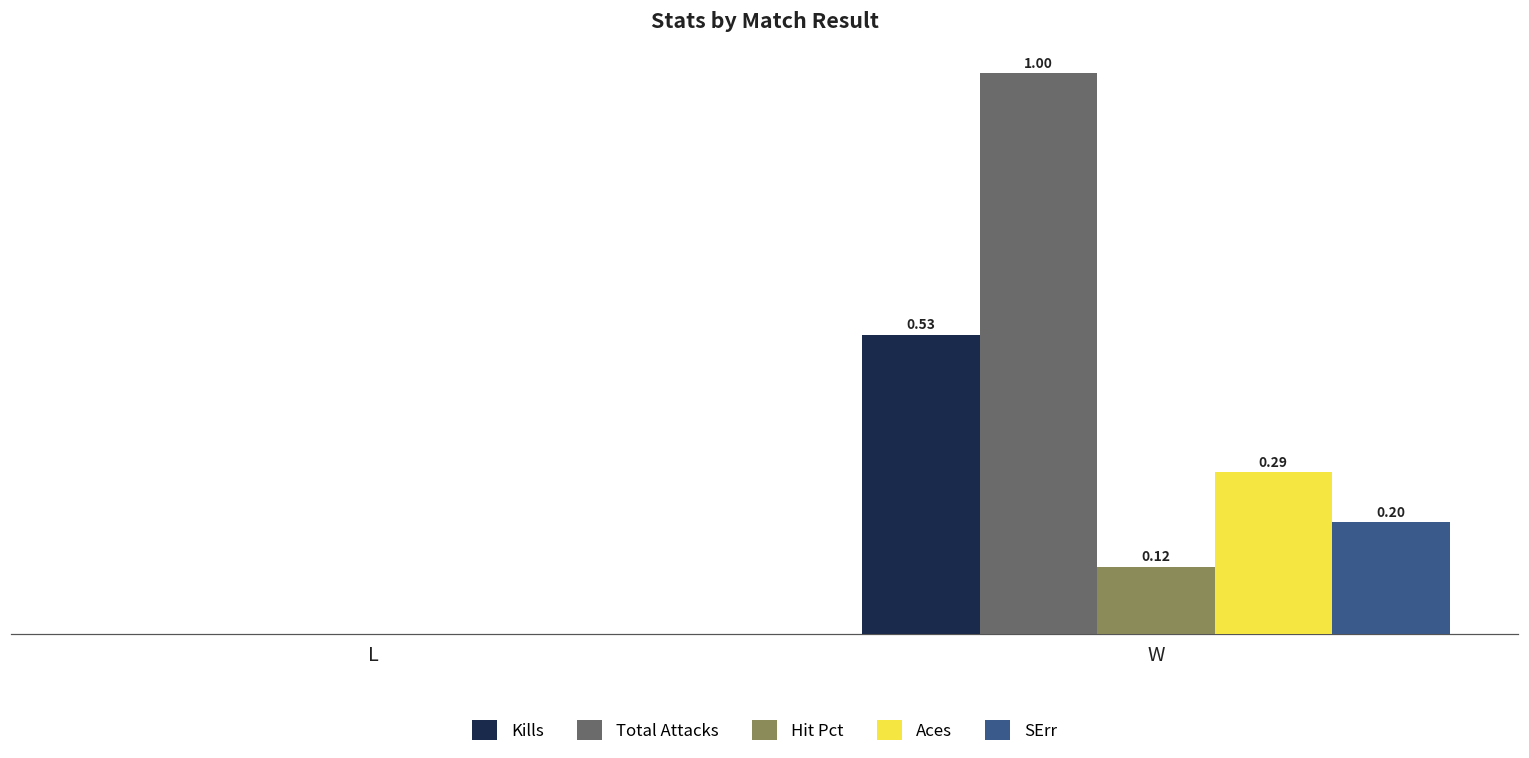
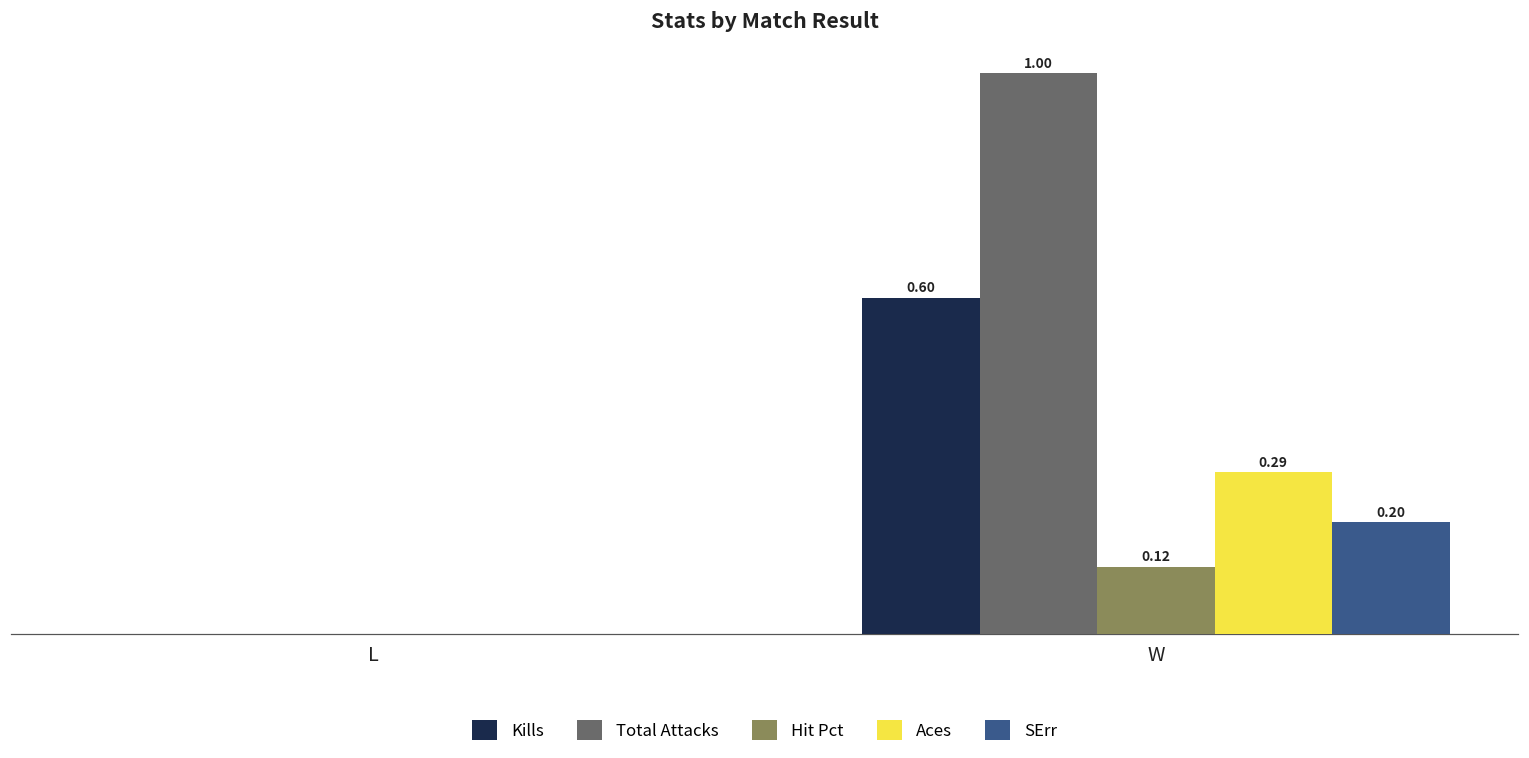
  {
    "Kills": {
-     "W": 0.53
+     "W": 0.60
    },
    "Aces": {
      "W": 0.29
    },
    "SErr": {
      "W": 0.20
    }
  }
